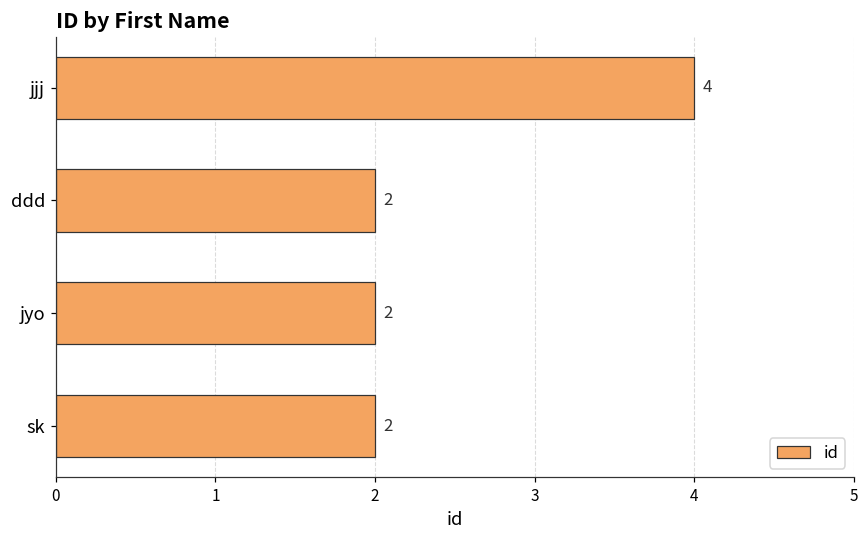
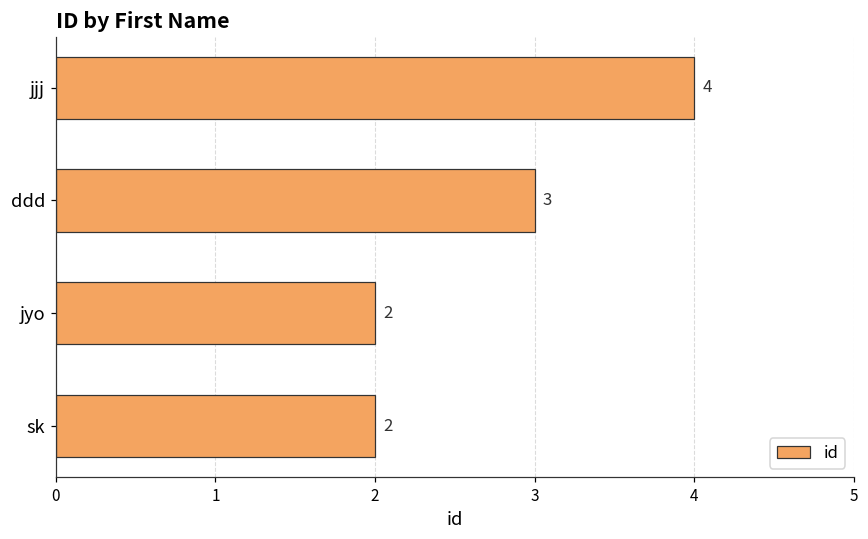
  {
    "jjj": 4,
-   "ddd": 2,
+   "ddd": 3,
    "jyo": 2,
    "sk": 2
  }
